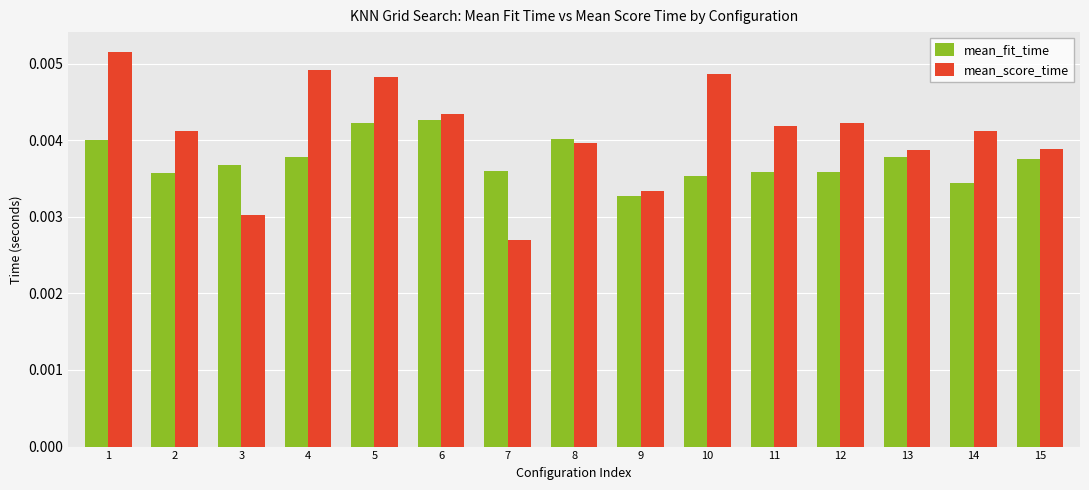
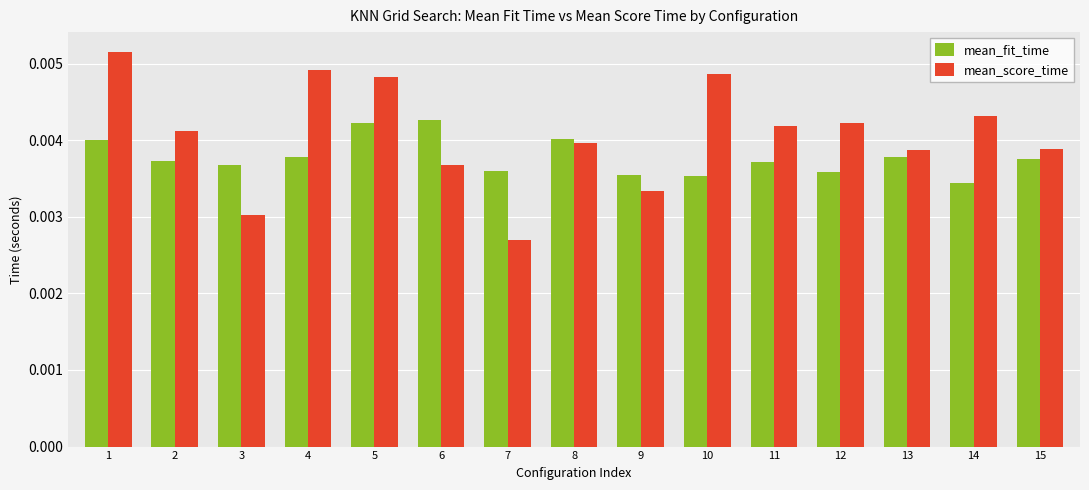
  {
    "mean_fit_time": {
      "1": 0.0040,
-     "2": 0.0036,
+     "2": 0.0037,
      "3": 0.0037,
      "4": 0.0038,
      "5": 0.0042,
      "6": 0.0043,
      "7": 0.0036,
      "8": 0.0040,
-     "9": 0.0033,
+     "9": 0.0035,
      "10": 0.0035,
-     "11": 0.0036,
+     "11": 0.0037,
      "12": 0.0036,
      "13": 0.0038,
      "14": 0.0034,
      "15": 0.0037
    },
    "mean_score_time": {
      "1": 0.0052,
      "2": 0.0041,
      "3": 0.0030,
      "4": 0.0049,
      "5": 0.0048,
-     "6": 0.0043,
+     "6": 0.0037,
      "7": 0.0027,
      "8": 0.0040,
      "9": 0.0033,
      "10": 0.0049,
      "11": 0.0042,
      "12": 0.0042,
      "13": 0.0039,
-     "14": 0.0041,
+     "14": 0.0043,
      "15": 0.0039
    }
  }
